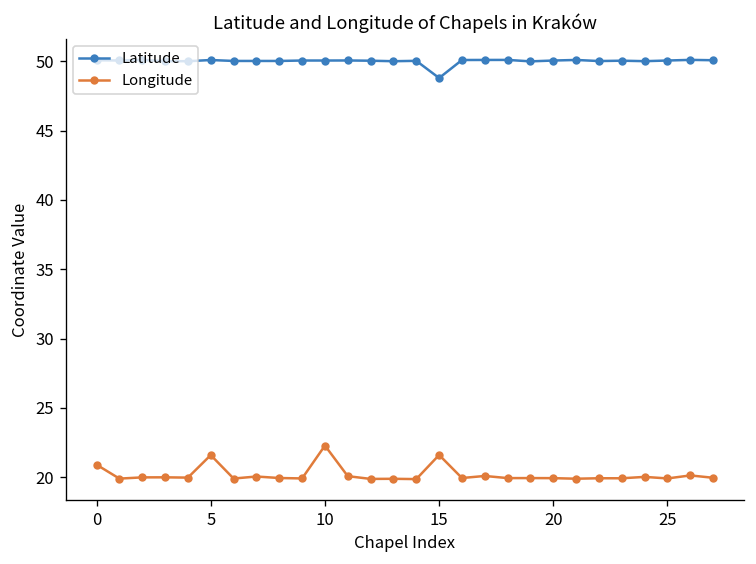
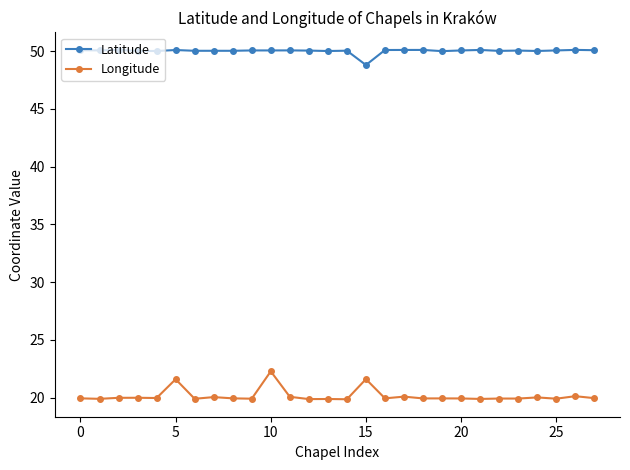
  {
    "Latitude": {
      "5": 50.1,
      "10": 50.1,
      "15": 48.8,
      "20": 50.1,
      "25": 50.1
    },
    "Longitude": {
-     "0": 20.9,
+     "0": 19.9,
      "5": 21.6,
      "10": 22.3,
      "15": 21.6,
      "20": 19.9,
      "25": 19.9
    }
  }
